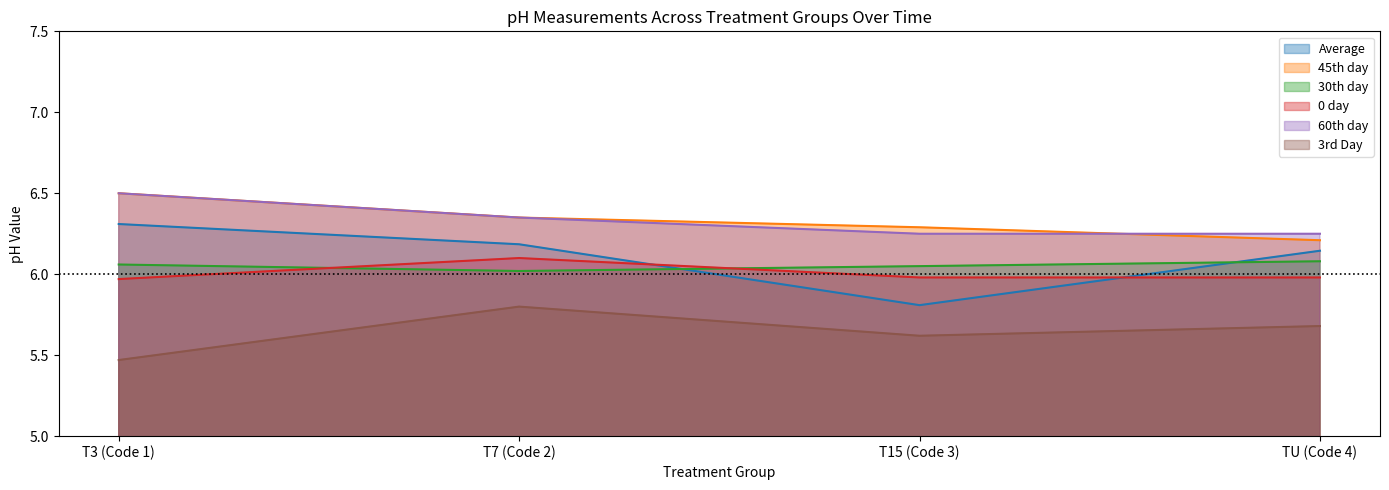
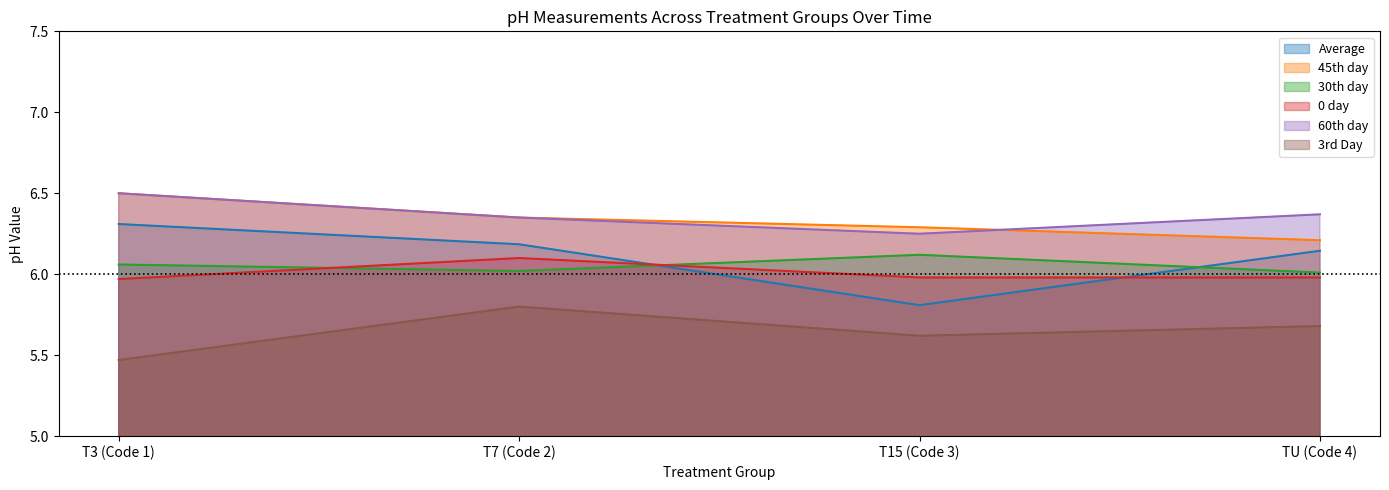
  {
    "Average": {
      "T3 (Code 1)": 6.31,
      "T7 (Code 2)": 6.19,
      "T15 (Code 3)": 5.81,
      "TU (Code 4)": 6.15
    },
    "30th day": {
      "T3 (Code 1)": 6.06,
      "T7 (Code 2)": 6.02,
-     "T15 (Code 3)": 6.05,
-     "TU (Code 4)": 6.08
+     "T15 (Code 3)": 6.12,
+     "TU (Code 4)": 6.01
    },
    "60th day": {
      "T15 (Code 3)": 6.25,
-     "TU (Code 4)": 6.25
+     "TU (Code 4)": 6.37
    }
  }
